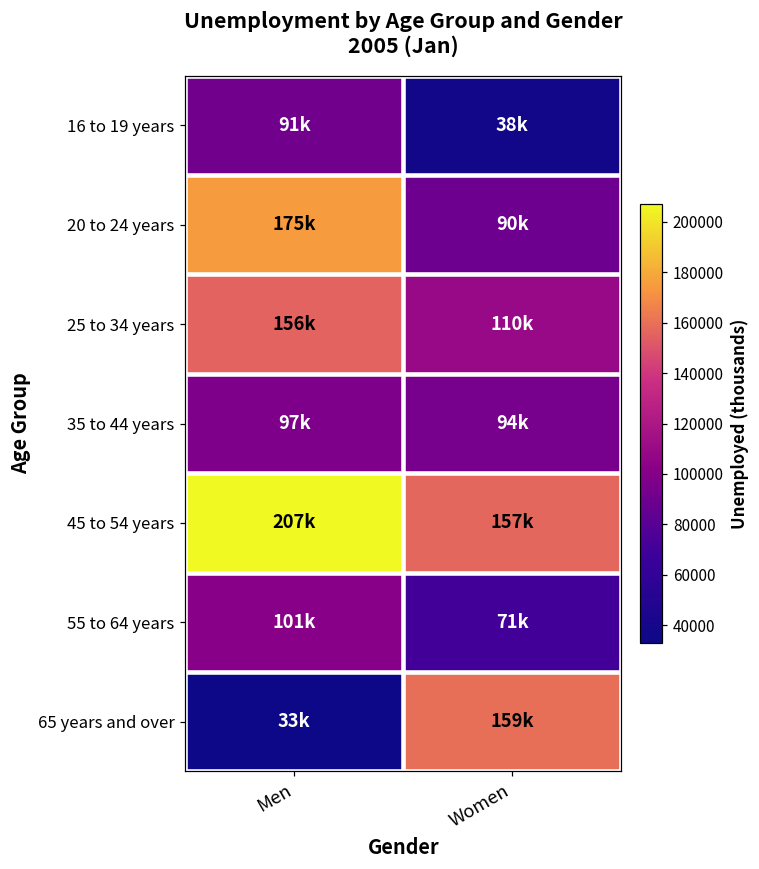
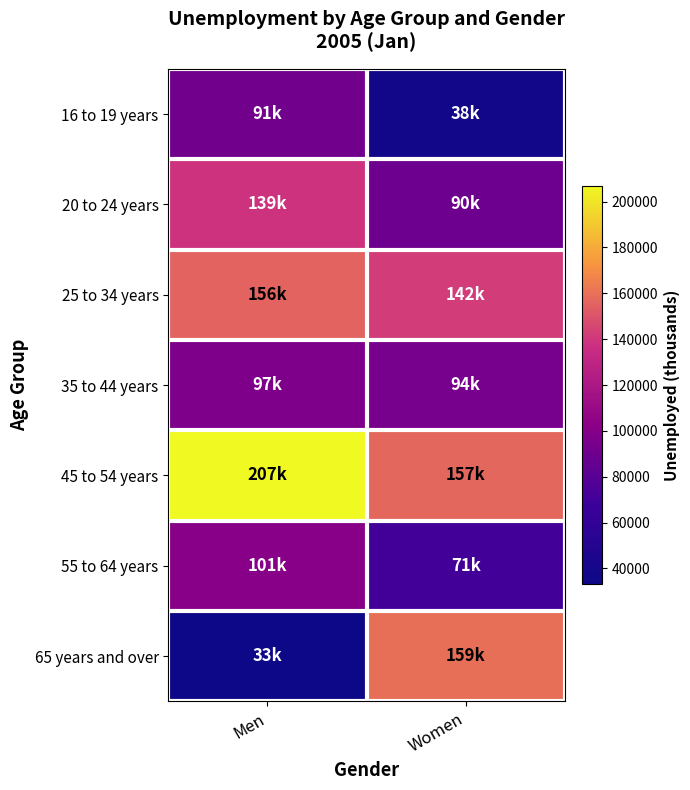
  {
    "16 to 19 years": {
      "Men": "91k",
      "Women": "38k"
    },
    "20 to 24 years": {
-     "Men": "175k",
+     "Men": "139k",
      "Women": "90k"
    },
    "25 to 34 years": {
      "Men": "156k",
-     "Women": "110k"
+     "Women": "142k"
    },
    "35 to 44 years": {
      "Men": "97k",
      "Women": "94k"
    },
    "45 to 54 years": {
      "Men": "207k",
      "Women": "157k"
    },
    "55 to 64 years": {
      "Men": "101k",
      "Women": "71k"
    },
    "65 years and over": {
      "Men": "33k",
      "Women": "159k"
    }
  }
